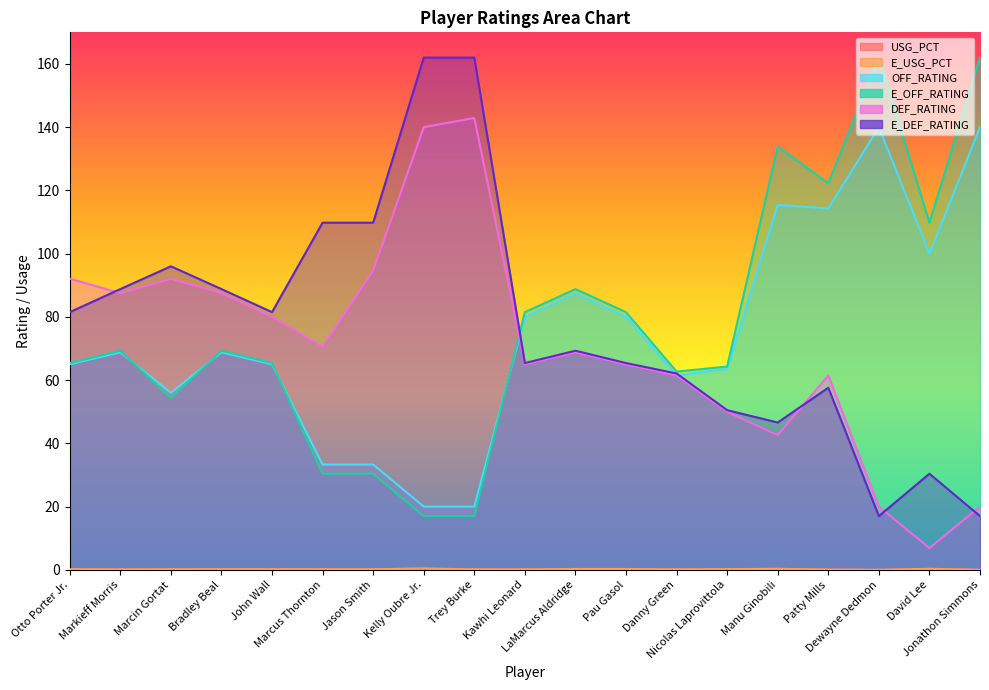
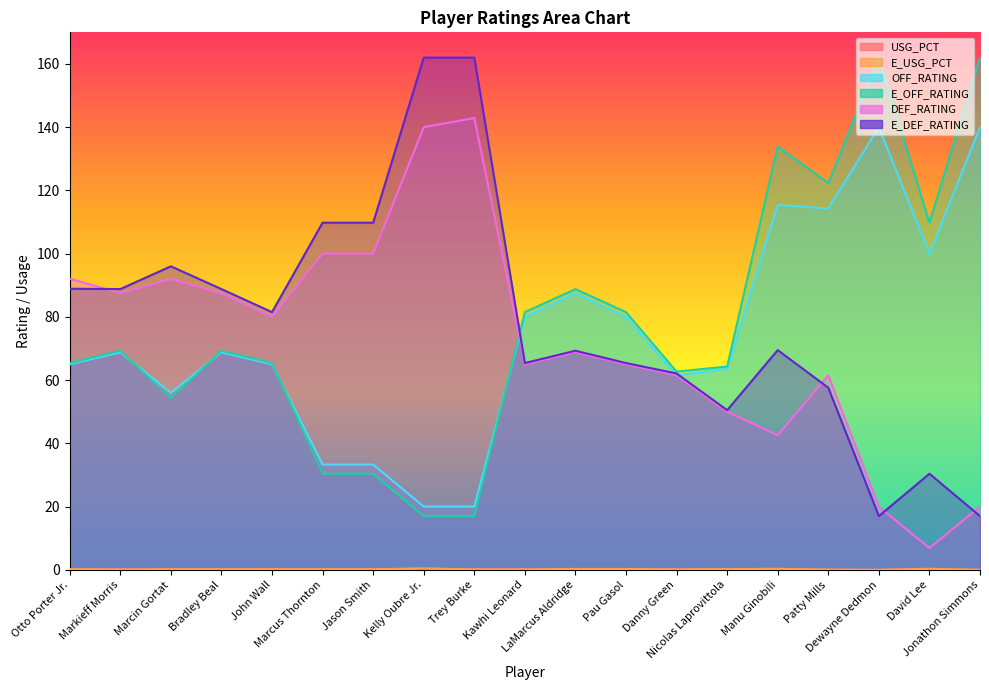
  {
    "DEF_RATING": {
      "Otto Porter Jr.": 92,
      "Markieff Morris": 88,
      "Marcin Gortat": 92,
      "Bradley Beal": 88,
      "John Wall": 80,
-     "Marcus Thornton": 71,
-     "Jason Smith": 95,
+     "Marcus Thornton": 100,
+     "Jason Smith": 100,
      "Kelly Oubre Jr.": 140,
      "Trey Burke": 143,
      "Manu Ginobili": 43,
      "Patty Mills": 62,
      "Dewayne Dedmon": 20,
      "David Lee": 7,
      "Jonathon Simmons": 20
    },
    "E_DEF_RATING": {
-     "Otto Porter Jr.": 82,
+     "Otto Porter Jr.": 89,
      "Markieff Morris": 89,
      "Marcin Gortat": 96,
      "Bradley Beal": 89,
      "John Wall": 82,
      "Marcus Thornton": 110,
      "Jason Smith": 110,
      "Kelly Oubre Jr.": 162,
      "Trey Burke": 162,
-     "Manu Ginobili": 47,
+     "Manu Ginobili": 70,
      "Patty Mills": 58,
      "Dewayne Dedmon": 17,
      "David Lee": 30,
      "Jonathon Simmons": 17
    }
  }
